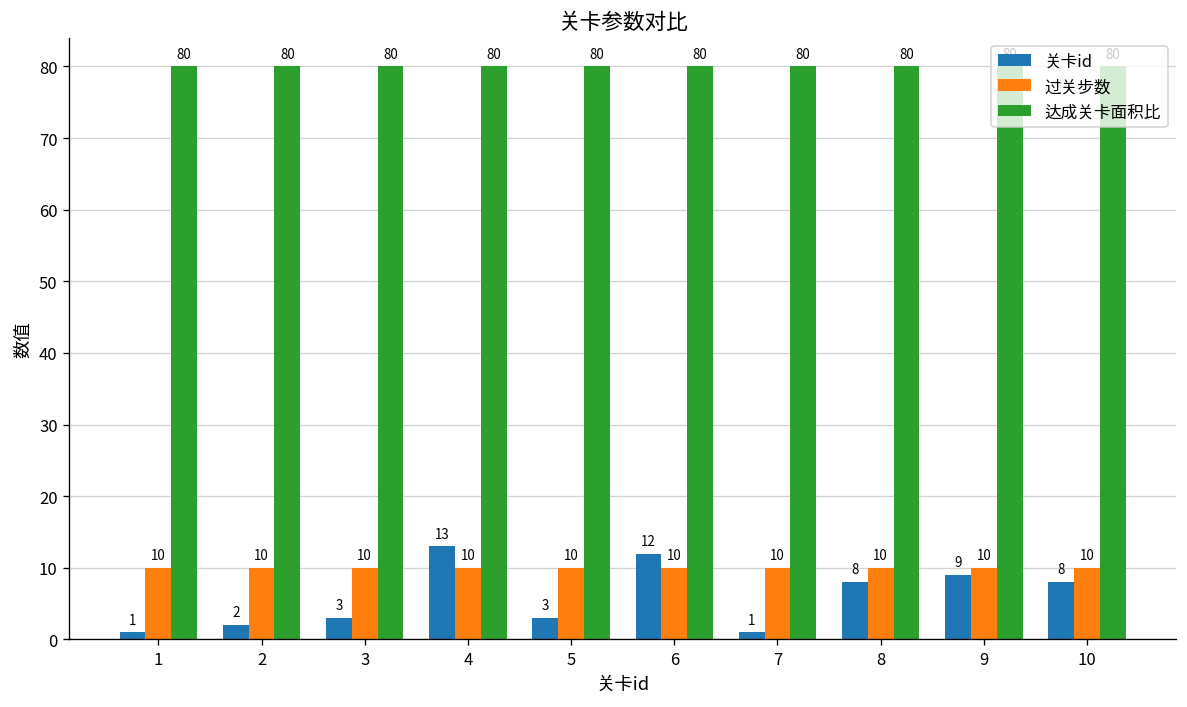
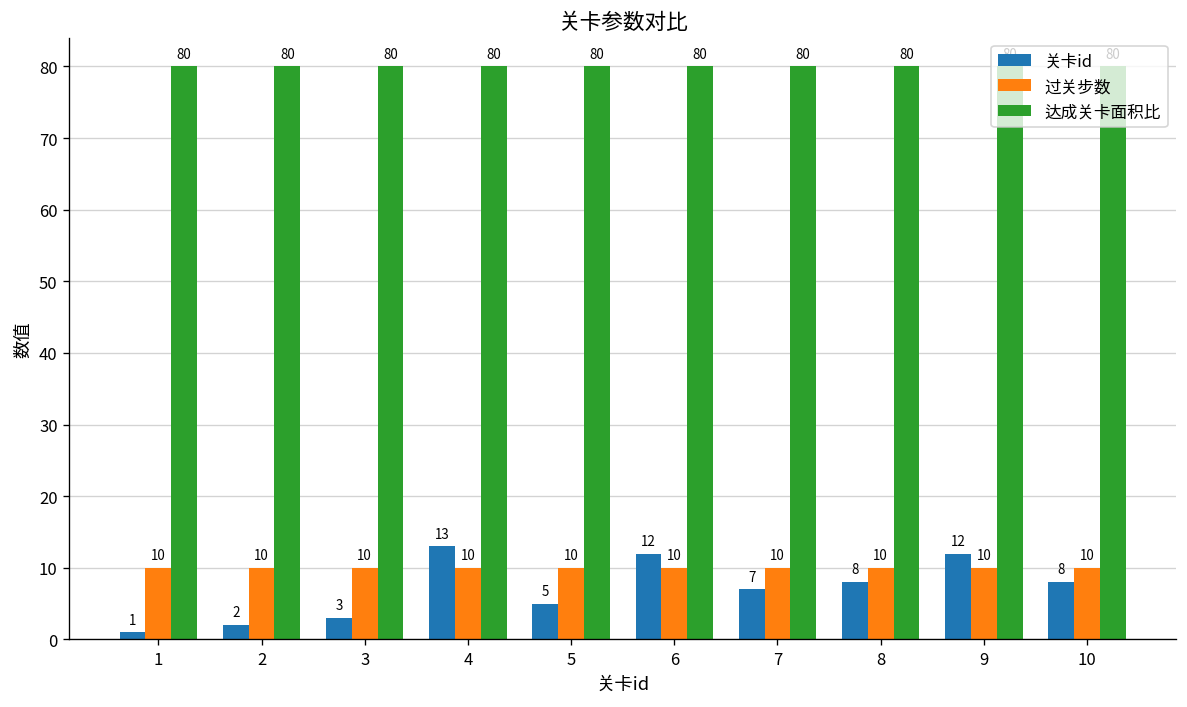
  {
    "关卡id": {
      "1": 1,
      "2": 2,
      "3": 3,
      "4": 13,
-     "5": 3,
+     "5": 5,
      "6": 12,
-     "7": 1,
+     "7": 7,
      "8": 8,
-     "9": 9,
+     "9": 12,
      "10": 8
    },
    "过关步数": {
      "1": 10,
      "2": 10,
      "3": 10,
      "4": 10,
      "5": 10,
      "6": 10,
      "7": 10,
      "8": 10,
      "9": 10,
      "10": 10
    },
    "达成关卡面积比": {
      "1": 80,
      "2": 80,
      "3": 80,
      "4": 80,
      "5": 80,
      "6": 80,
      "7": 80,
      "8": 80
    }
  }
